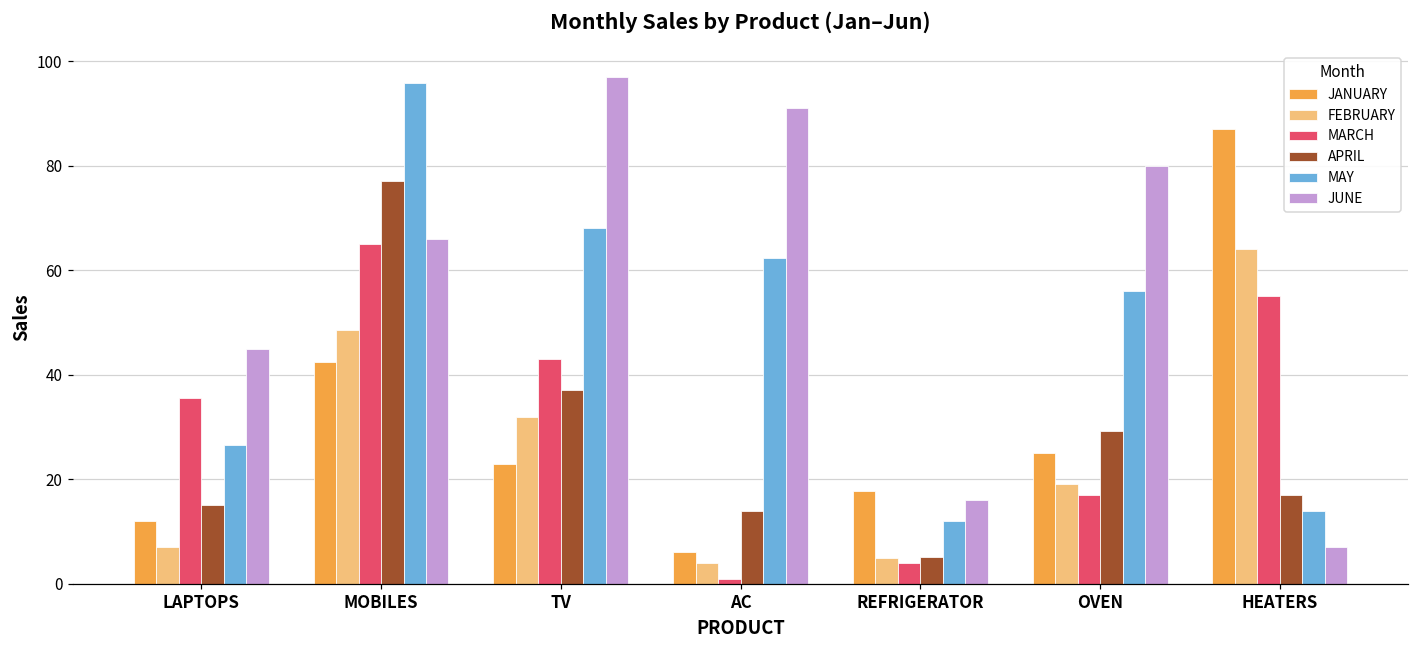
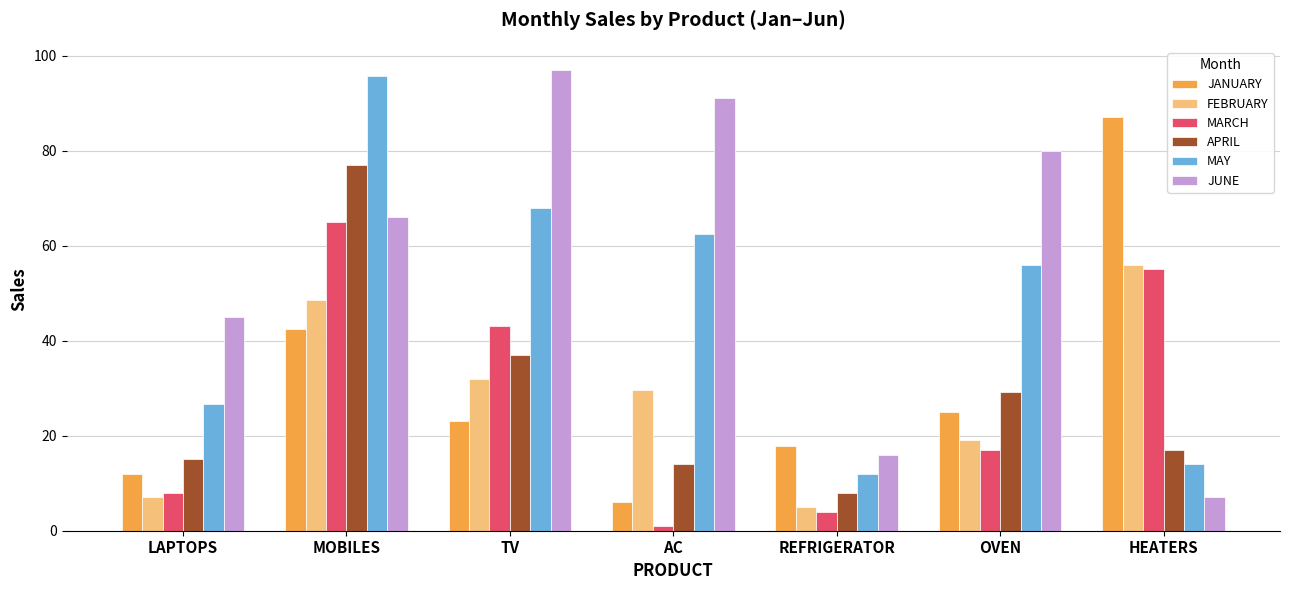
  {
    "JANUARY": {
      "LAPTOPS": 12,
      "MOBILES": 42,
      "TV": 23,
      "AC": 6,
      "REFRIGERATOR": 18,
      "OVEN": 25,
      "HEATERS": 87
    },
    "FEBRUARY": {
      "LAPTOPS": 7,
      "MOBILES": 49,
      "TV": 32,
-     "AC": 4,
+     "AC": 30,
      "REFRIGERATOR": 5,
      "OVEN": 19,
-     "HEATERS": 64
+     "HEATERS": 56
    },
    "MARCH": {
-     "LAPTOPS": 36,
+     "LAPTOPS": 8,
      "MOBILES": 65,
      "TV": 43,
      "AC": 1,
      "REFRIGERATOR": 4,
      "OVEN": 17,
      "HEATERS": 55
    },
    "APRIL": {
      "LAPTOPS": 15,
      "MOBILES": 77,
      "TV": 37,
      "AC": 14,
-     "REFRIGERATOR": 5,
+     "REFRIGERATOR": 8,
      "OVEN": 29,
      "HEATERS": 17
    },
    "MAY": {
      "LAPTOPS": 27,
      "MOBILES": 96,
      "TV": 68,
      "AC": 62,
      "REFRIGERATOR": 12,
      "OVEN": 56,
      "HEATERS": 14
    },
    "JUNE": {
      "LAPTOPS": 45,
      "MOBILES": 66,
      "TV": 97,
      "AC": 91,
      "REFRIGERATOR": 16,
      "OVEN": 80,
      "HEATERS": 7
    }
  }
